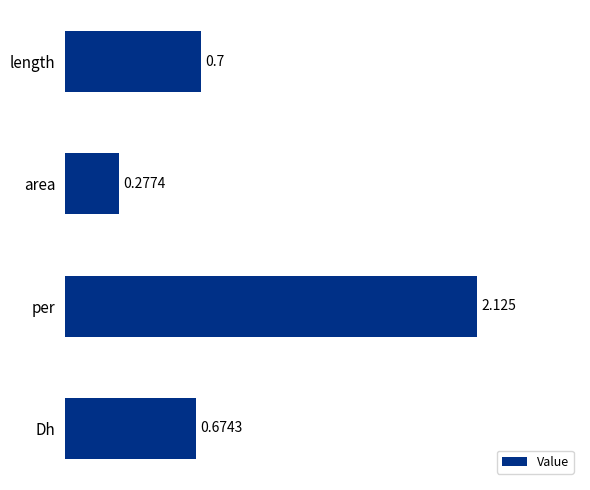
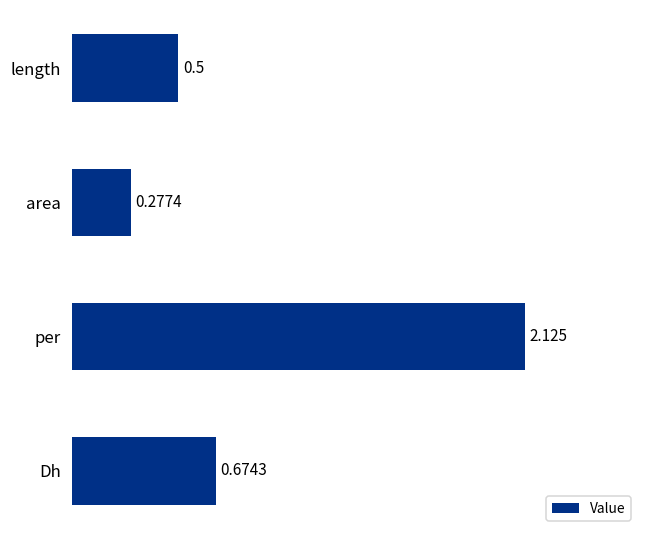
  {
-   "length": 0.7,
+   "length": 0.5,
    "area": 0.2774,
    "per": 2.125,
    "Dh": 0.6743
  }
